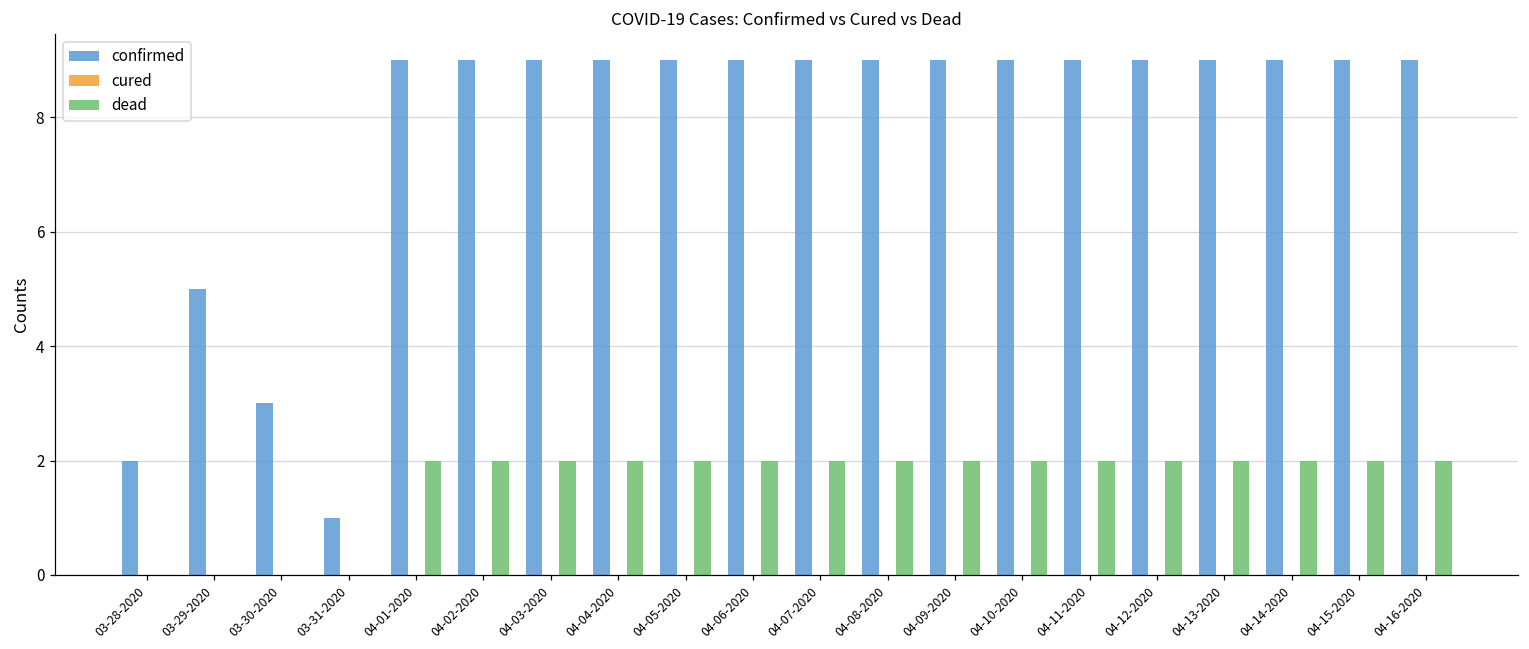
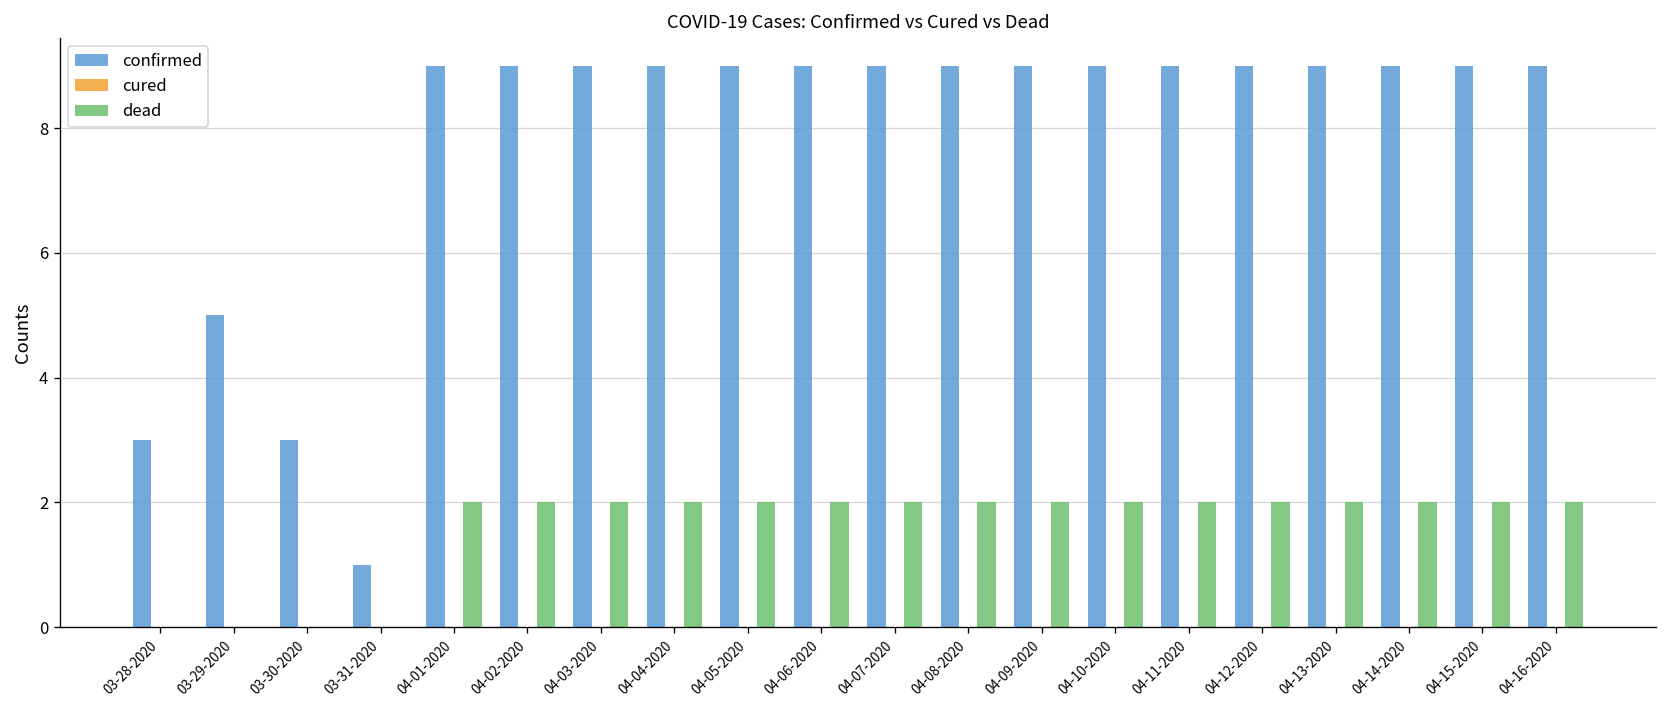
  {
    "confirmed": {
-     "03-28-2020": 2,
+     "03-28-2020": 3,
      "03-29-2020": 5,
      "03-30-2020": 3,
      "03-31-2020": 1,
      "04-01-2020": 9,
      "04-02-2020": 9,
      "04-03-2020": 9,
      "04-04-2020": 9,
      "04-05-2020": 9,
      "04-06-2020": 9,
      "04-07-2020": 9,
      "04-08-2020": 9,
      "04-09-2020": 9,
      "04-10-2020": 9,
      "04-11-2020": 9,
      "04-12-2020": 9,
      "04-13-2020": 9,
      "04-14-2020": 9,
      "04-15-2020": 9,
      "04-16-2020": 9
    },
    "cured": {
      "03-28-2020": 0,
      "03-29-2020": 0,
      "03-30-2020": 0,
      "03-31-2020": 0,
      "04-01-2020": 0,
      "04-02-2020": 0,
      "04-03-2020": 0,
      "04-04-2020": 0,
      "04-05-2020": 0,
      "04-06-2020": 0,
      "04-07-2020": 0,
      "04-08-2020": 0,
      "04-09-2020": 0,
      "04-10-2020": 0,
      "04-11-2020": 0,
      "04-12-2020": 0,
      "04-13-2020": 0,
      "04-14-2020": 0,
      "04-15-2020": 0,
      "04-16-2020": 0
    },
    "dead": {
      "03-28-2020": 0,
      "03-29-2020": 0,
      "03-30-2020": 0,
      "03-31-2020": 0,
      "04-01-2020": 2,
      "04-02-2020": 2,
      "04-03-2020": 2,
      "04-04-2020": 2,
      "04-05-2020": 2,
      "04-06-2020": 2,
      "04-07-2020": 2,
      "04-08-2020": 2,
      "04-09-2020": 2,
      "04-10-2020": 2,
      "04-11-2020": 2,
      "04-12-2020": 2,
      "04-13-2020": 2,
      "04-14-2020": 2,
      "04-15-2020": 2,
      "04-16-2020": 2
    }
  }
